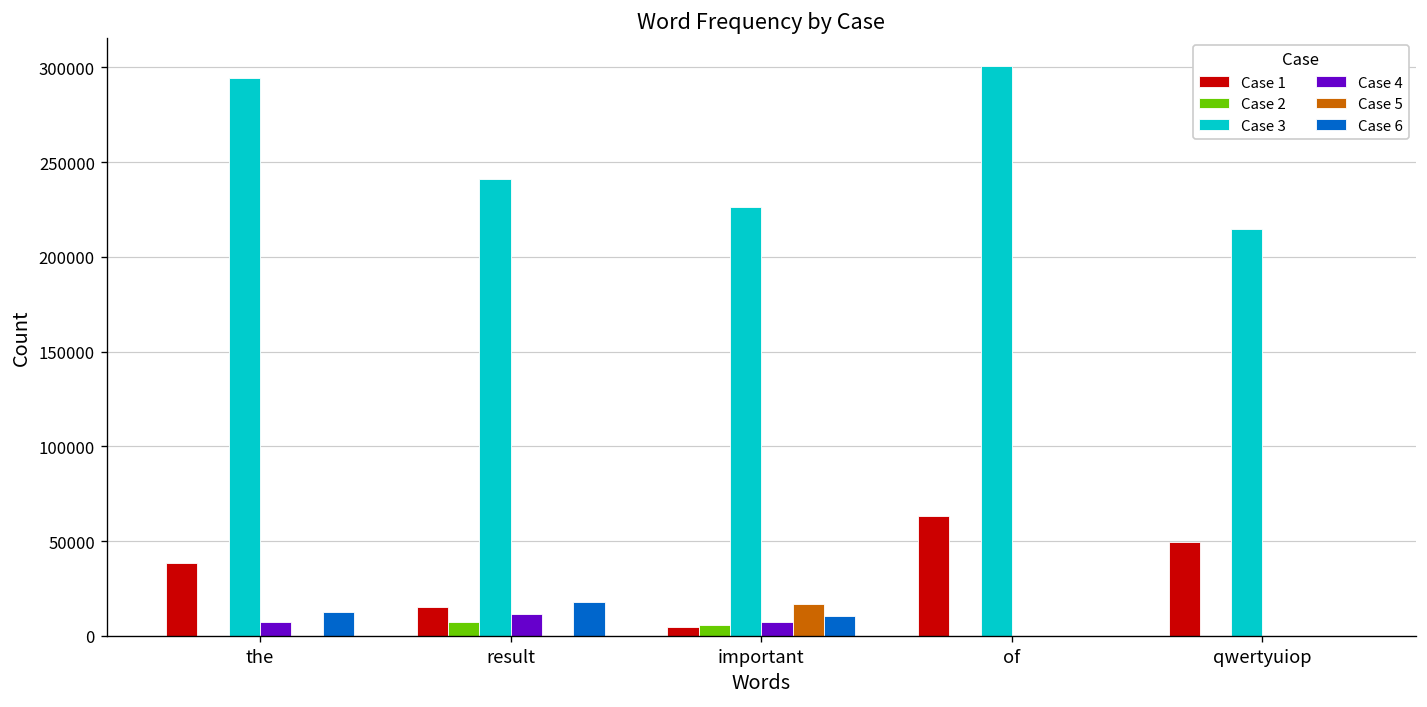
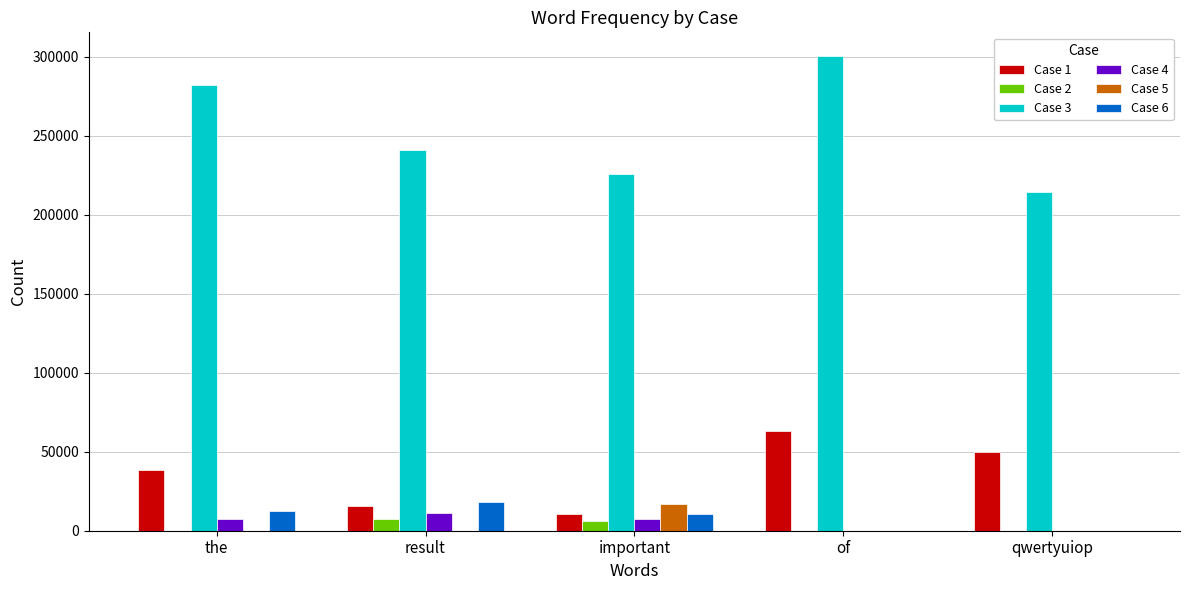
  {
    "Case 1": {
      "the": 38000,
      "result": 15000,
-     "important": 5000,
+     "important": 11000,
      "of": 63000,
      "qwertyuiop": 50000
    },
    "Case 2": {
      "result": 7000,
      "important": 6000
    },
    "Case 3": {
-     "the": 294000,
+     "the": 282000,
      "result": 241000,
      "important": 226000,
      "of": 301000,
      "qwertyuiop": 214000
    },
    "Case 4": {
      "the": 8000,
      "result": 11000,
      "important": 8000
    },
    "Case 5": {
      "important": 17000
    },
    "Case 6": {
      "the": 13000,
      "result": 18000,
      "important": 10000
    }
  }
